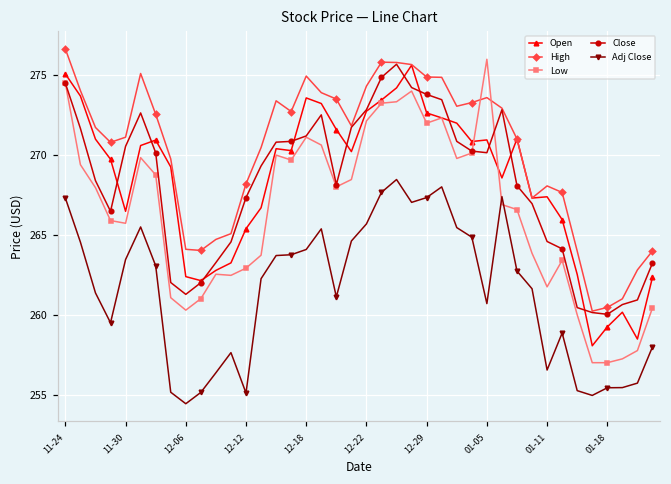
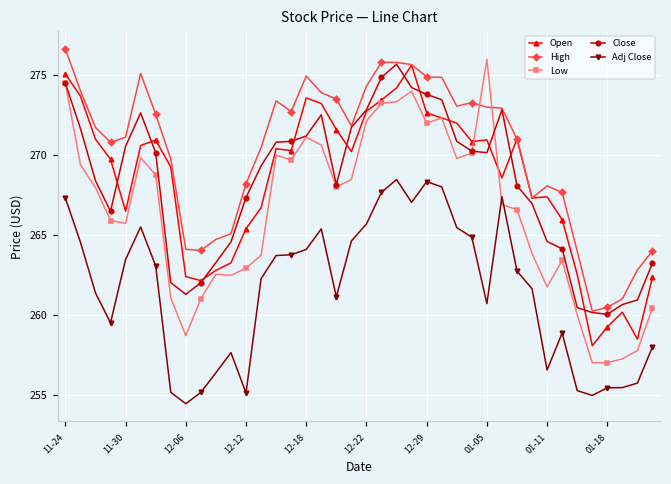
  {
    "High": {
      "11-24": 276.7,
      "11-30": 271.1,
      "12-06": 264.1,
      "12-12": 268.2,
      "12-18": 275.0,
      "12-22": 274.3,
      "12-29": 274.9,
-     "01-05": 273.6,
+     "01-05": 273.0,
      "01-11": 268.1,
      "01-18": 260.5
    },
    "Low": {
      "11-30": 265.7,
-     "12-06": 260.3,
+     "12-06": 258.7,
      "12-12": 262.9,
      "12-22": 272.1,
      "12-29": 272.0,
      "01-05": 276.0,
      "01-11": 261.8,
      "01-18": 257.0
    },
    "Adj Close": {
      "11-24": 267.3,
      "11-30": 263.5,
      "12-06": 254.4,
      "12-12": 255.1,
      "12-18": 264.1,
      "12-22": 265.7,
-     "12-29": 267.3,
+     "12-29": 268.3,
      "01-05": 260.7,
      "01-11": 256.5,
      "01-18": 255.4
    }
  }
